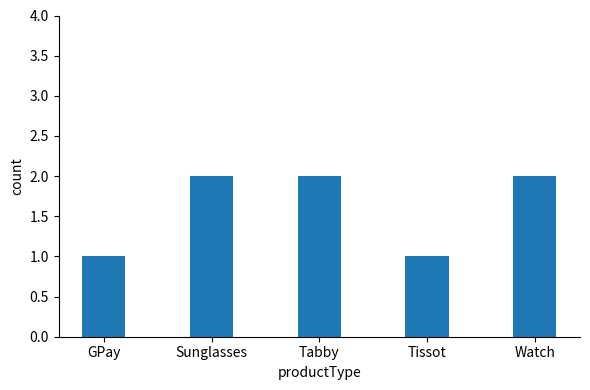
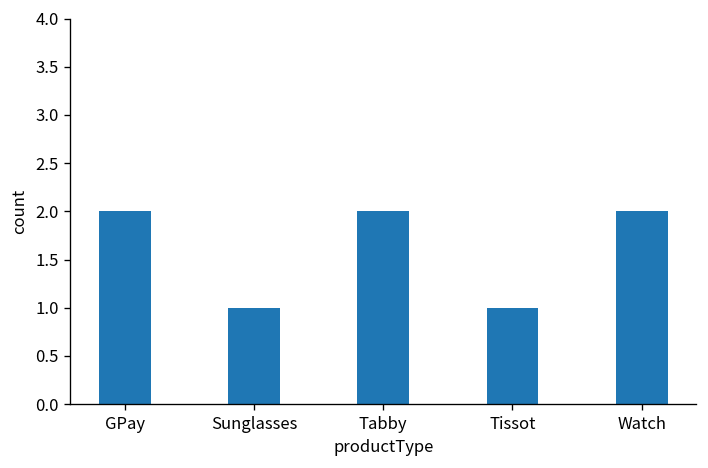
  {
-   "GPay": 1,
-   "Sunglasses": 2,
+   "GPay": 2,
+   "Sunglasses": 1,
    "Tabby": 2,
    "Tissot": 1,
    "Watch": 2
  }
